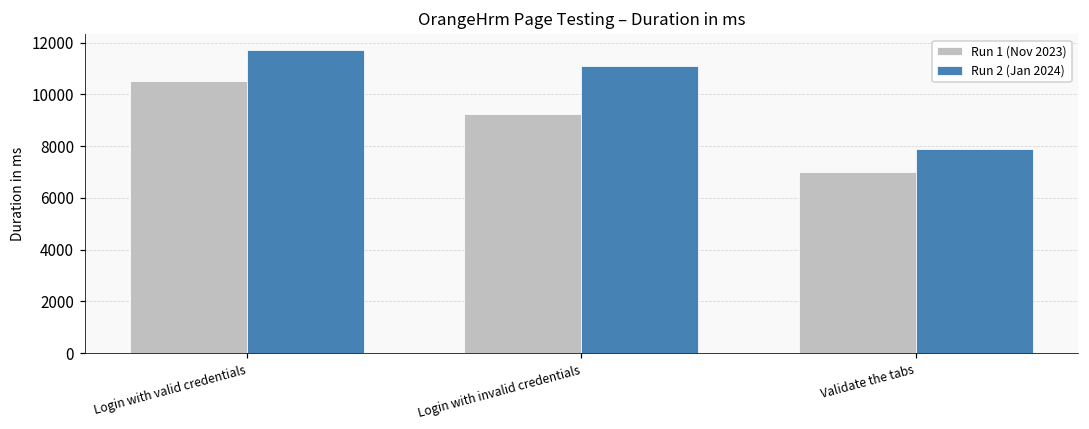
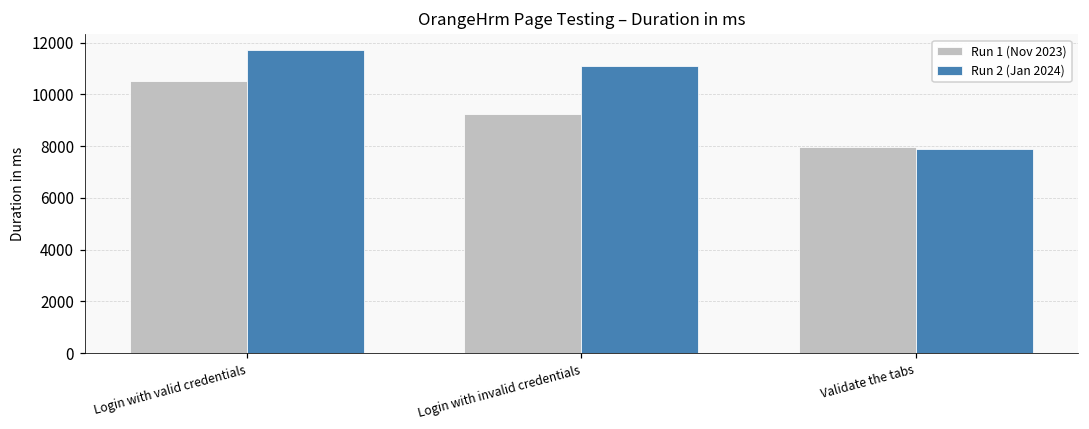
  {
    "Run 1 (Nov 2023)": {
      "Login with valid credentials": 10500,
      "Login with invalid credentials": 9300,
-     "Validate the tabs": 7000
+     "Validate the tabs": 8000
    },
    "Run 2 (Jan 2024)": {
      "Login with valid credentials": 11700,
      "Login with invalid credentials": 11100,
      "Validate the tabs": 7900
    }
  }
